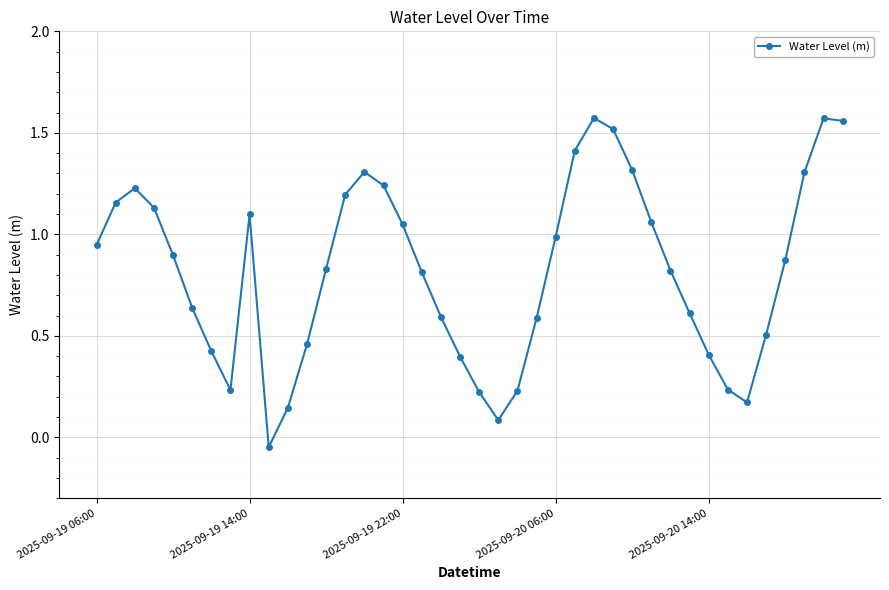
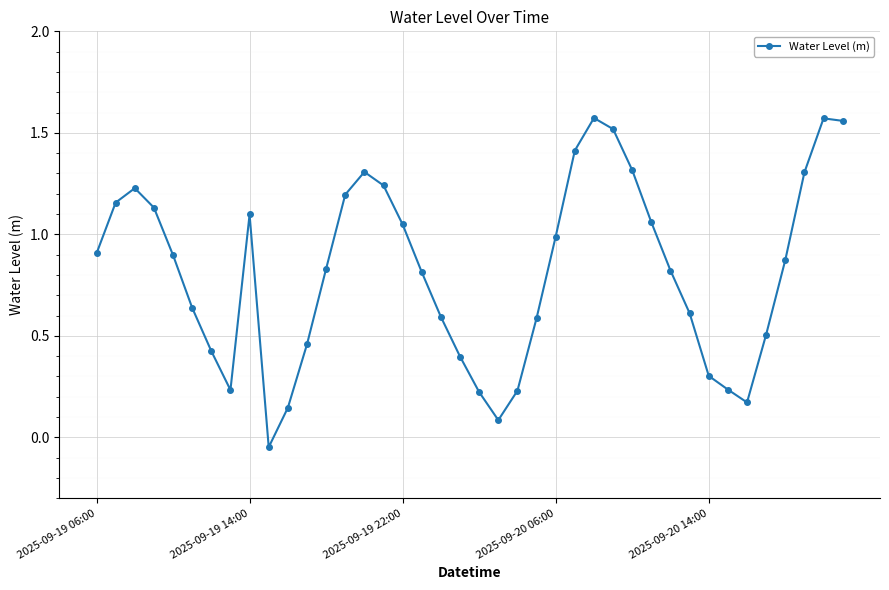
  {
-   "2025-09-19 06:00": 0.95,
+   "2025-09-19 06:00": 0.91,
    "2025-09-19 14:00": 1.10,
    "2025-09-19 22:00": 1.05,
    "2025-09-20 06:00": 0.99,
-   "2025-09-20 14:00": 0.41
+   "2025-09-20 14:00": 0.30
  }
